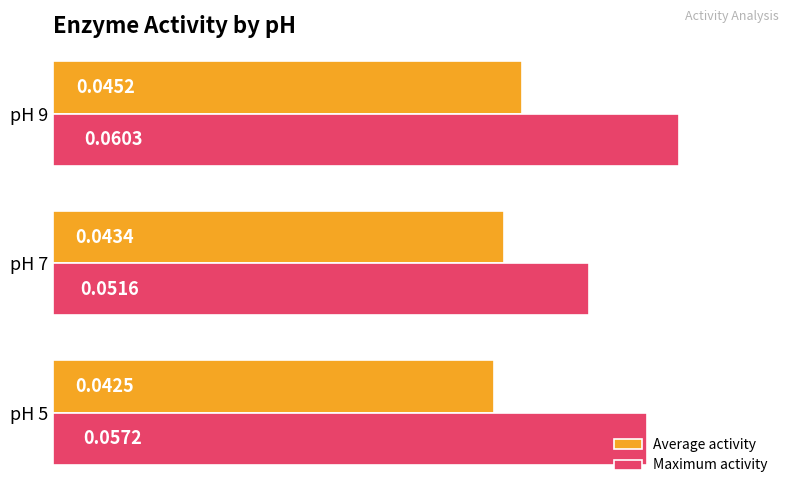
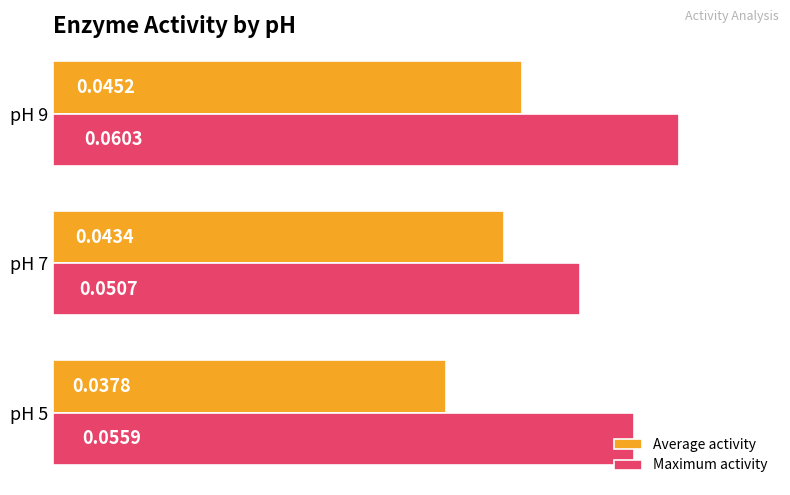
  {
    "Average activity": {
      "pH 9": 0.0452,
      "pH 7": 0.0434,
-     "pH 5": 0.0425
+     "pH 5": 0.0378
    },
    "Maximum activity": {
      "pH 9": 0.0603,
-     "pH 7": 0.0516,
-     "pH 5": 0.0572
+     "pH 7": 0.0507,
+     "pH 5": 0.0559
    }
  }
